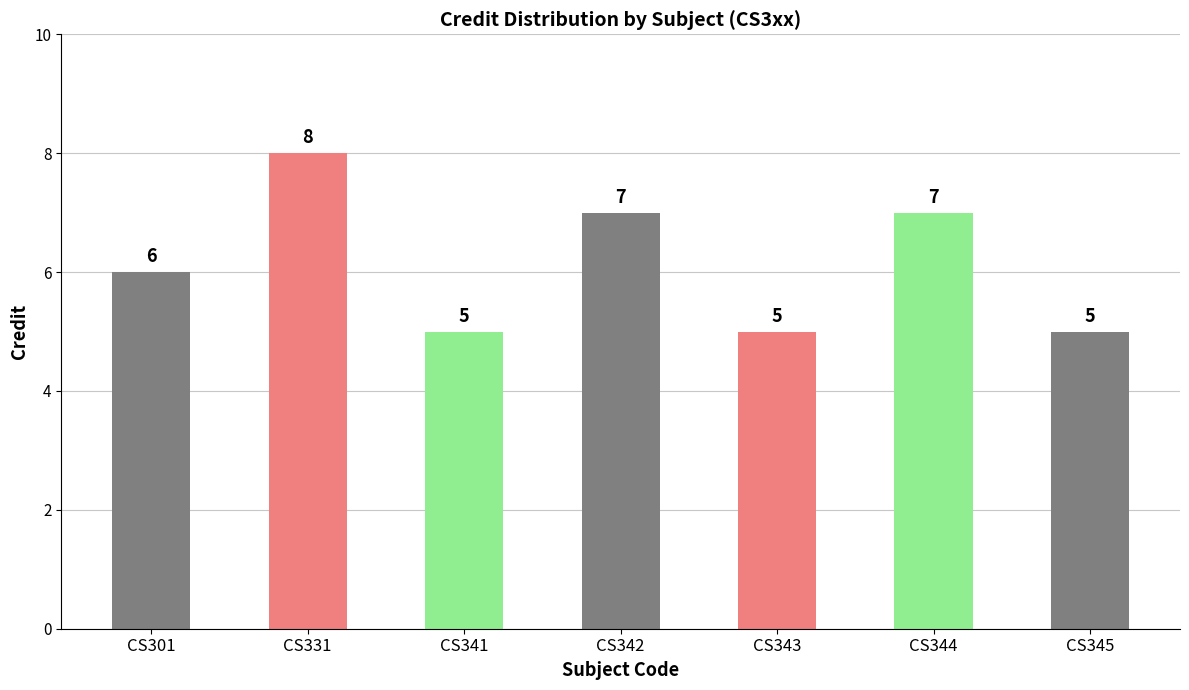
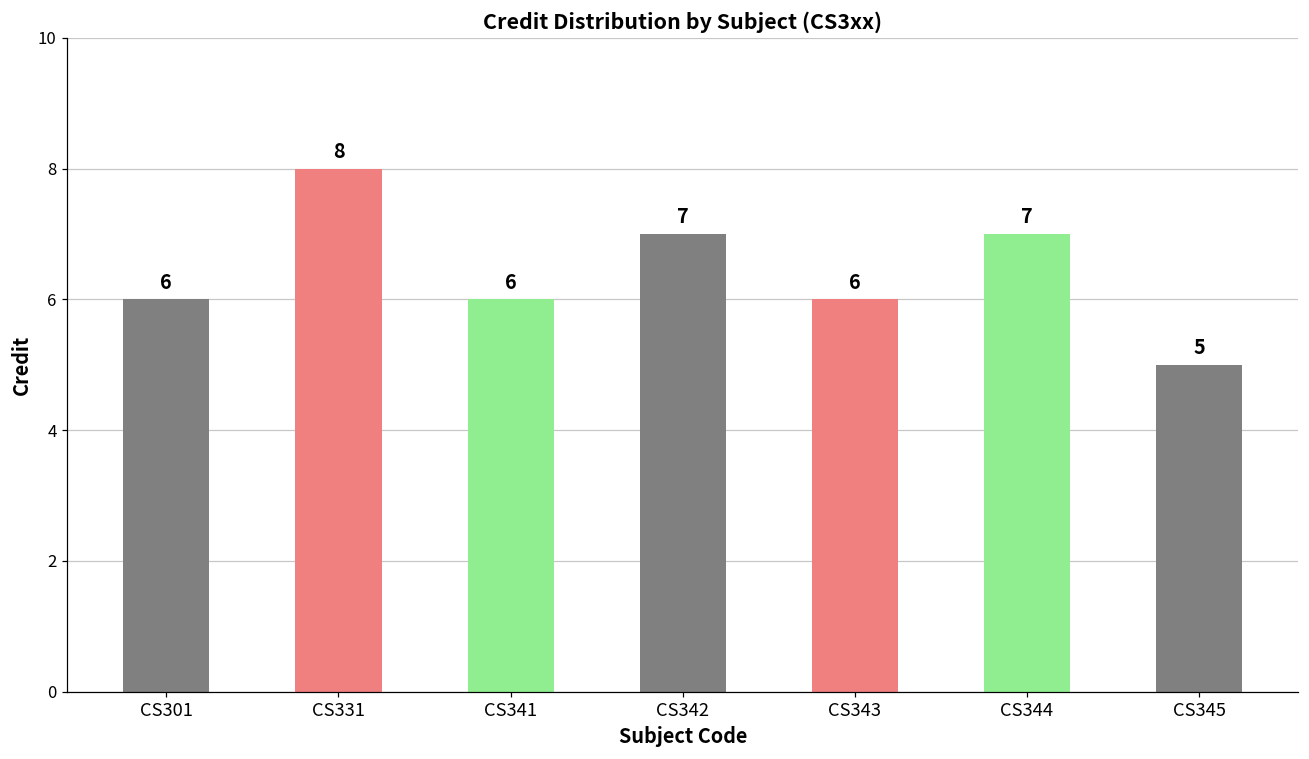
  {
    "CS301": 6,
    "CS331": 8,
-   "CS341": 5,
+   "CS341": 6,
    "CS342": 7,
-   "CS343": 5,
+   "CS343": 6,
    "CS344": 7,
    "CS345": 5
  }
